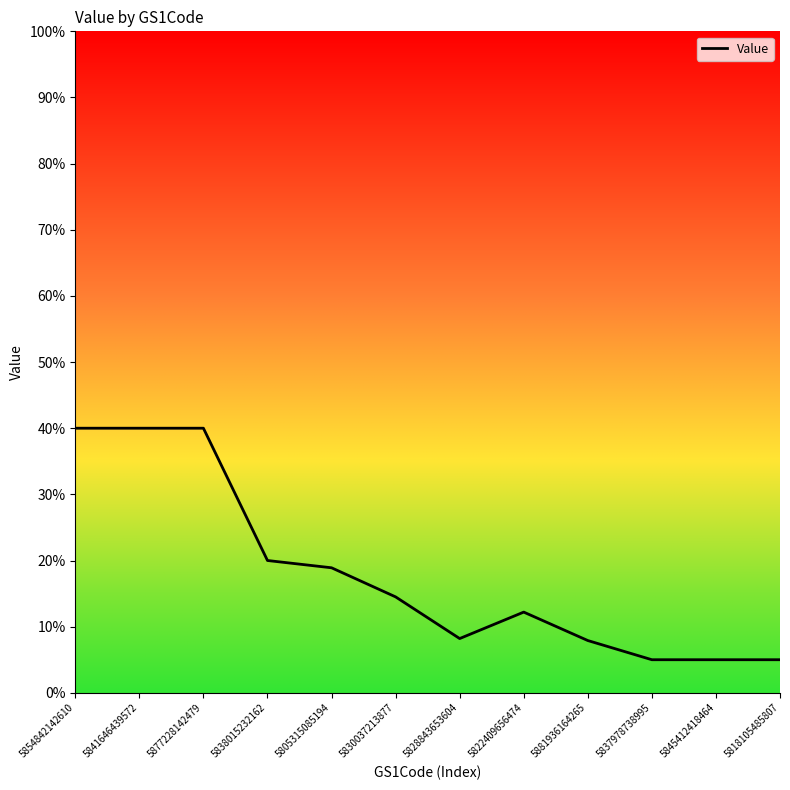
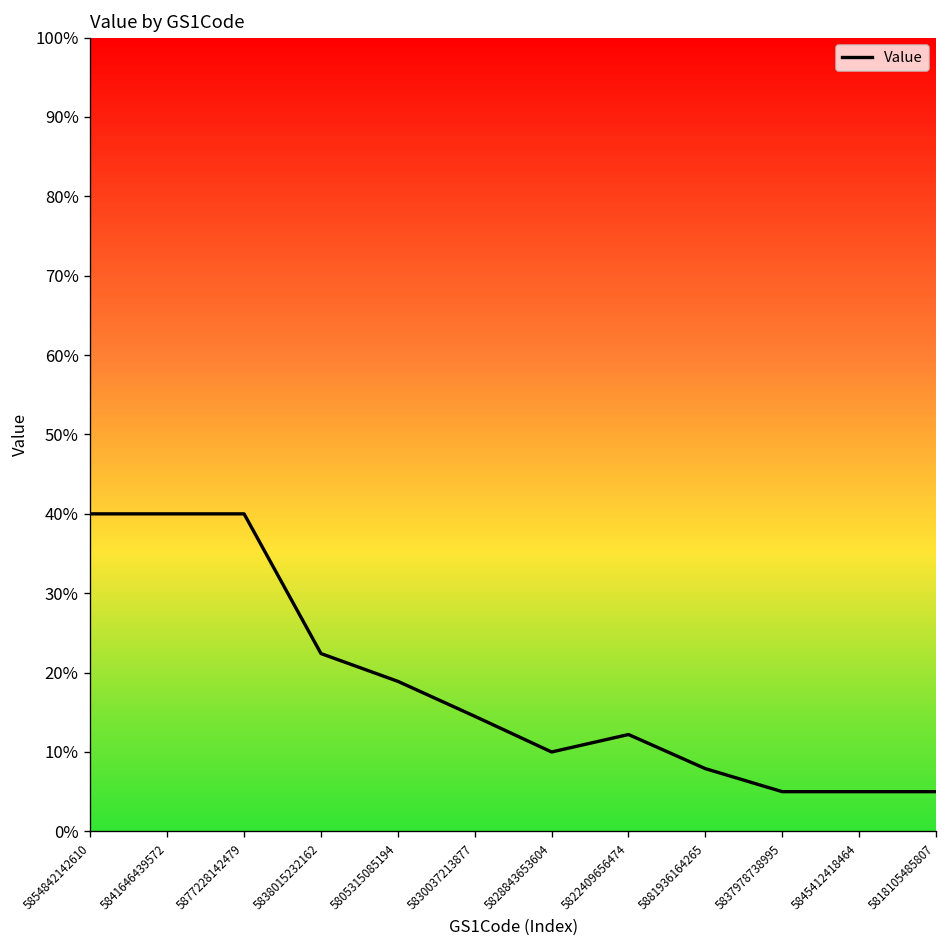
  {
    "5854842142610": "40%",
    "5841646439572": "40%",
    "5877228142479": "40%",
-   "5838015232162": "20%",
+   "5838015232162": "22%",
    "5805315085194": "19%",
    "5830037213877": "15%",
-   "5828843653604": "8%",
+   "5828843653604": "10%",
    "5822409656474": "12%",
    "5881936164265": "8%",
    "5837978738995": "5%",
    "5845412418464": "5%",
    "5818105485807": "5%"
  }
